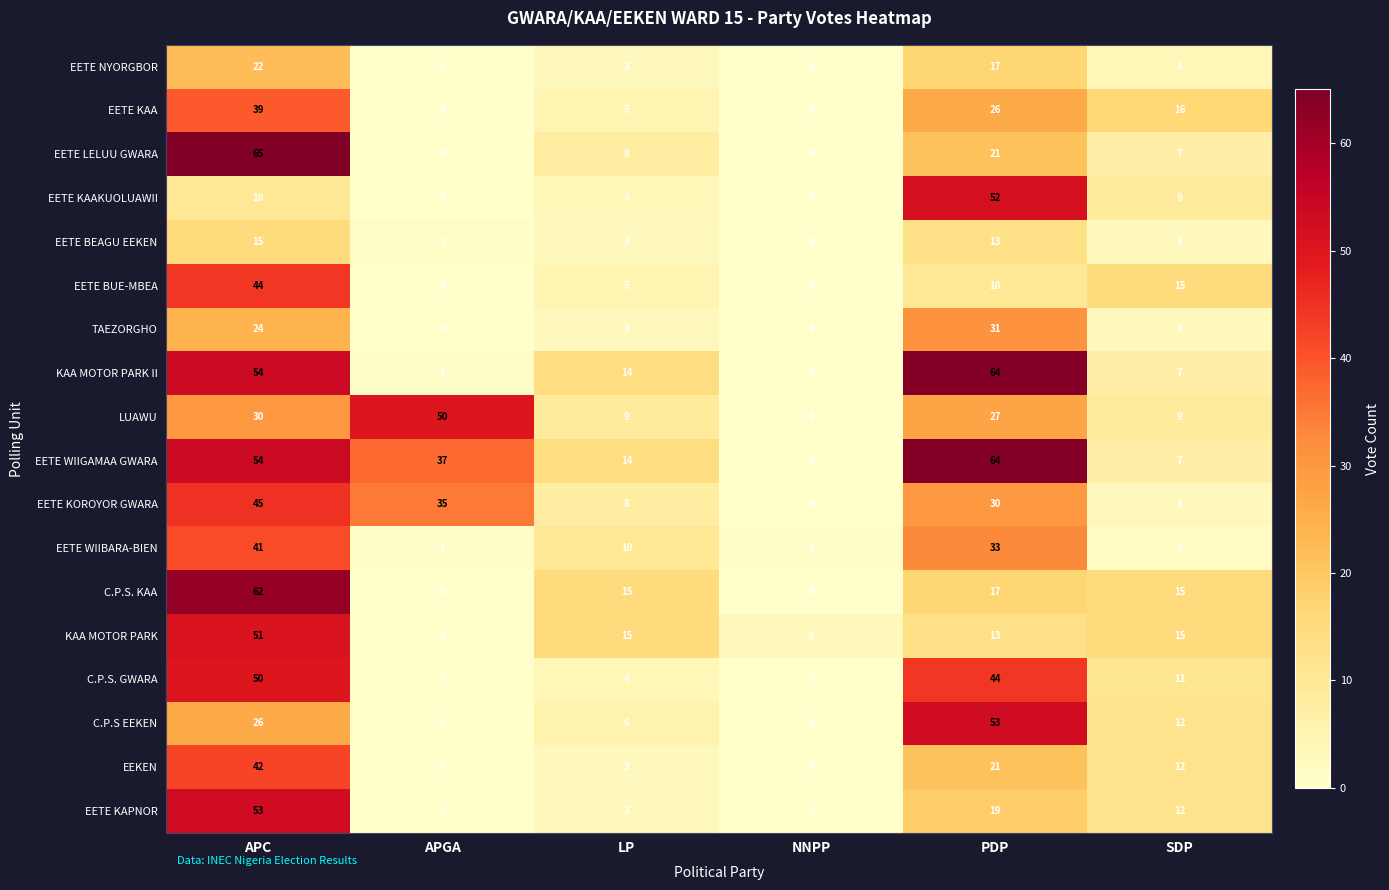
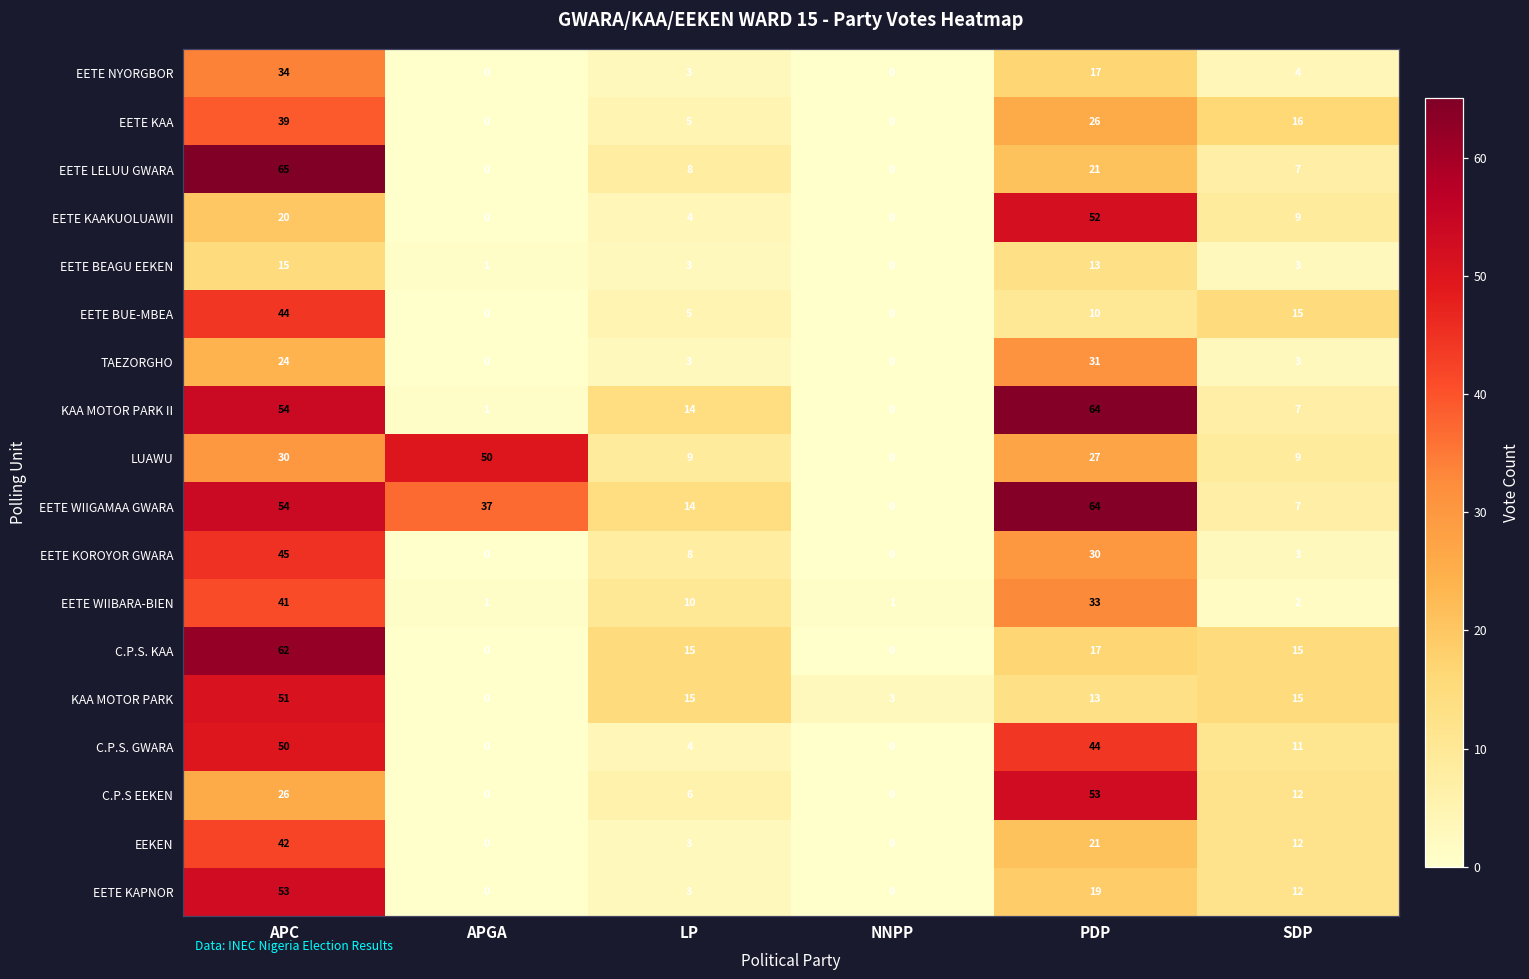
  {
    "EETE NYORGBOR": {
-     "APC": 22,
+     "APC": 34,
      "APGA": 0,
      "LP": 3,
      "NNPP": 0,
      "PDP": 17,
      "SDP": 4
    },
    "EETE KAA": {
      "APC": 39,
      "APGA": 0,
      "LP": 5,
      "NNPP": 0,
      "PDP": 26,
      "SDP": 16
    },
    "EETE LELUU GWARA": {
      "APC": 65,
      "APGA": 0,
      "LP": 8,
      "NNPP": 0,
      "PDP": 21,
      "SDP": 7
    },
    "EETE KAAKUOLUAWII": {
-     "APC": 10,
+     "APC": 20,
      "APGA": 0,
      "LP": 4,
      "NNPP": 0,
      "PDP": 52,
      "SDP": 9
    },
    "EETE BEAGU EEKEN": {
      "APC": 15,
      "APGA": 1,
      "LP": 3,
      "NNPP": 0,
      "PDP": 13,
      "SDP": 3
    },
    "EETE BUE-MBEA": {
      "APC": 44,
      "APGA": 0,
      "LP": 5,
      "NNPP": 0,
      "PDP": 10,
      "SDP": 15
    },
    "TAEZORGHO": {
      "APC": 24,
      "APGA": 0,
      "LP": 3,
      "NNPP": 0,
      "PDP": 31,
      "SDP": 3
    },
    "KAA MOTOR PARK II": {
      "APC": 54,
      "APGA": 1,
      "LP": 14,
      "NNPP": 0,
      "PDP": 64,
      "SDP": 7
    },
    "LUAWU": {
      "APC": 30,
      "APGA": 50,
      "LP": 9,
      "NNPP": 0,
      "PDP": 27,
      "SDP": 9
    },
    "EETE WIIGAMAA GWARA": {
      "APC": 54,
      "APGA": 37,
      "LP": 14,
      "NNPP": 0,
      "PDP": 64,
      "SDP": 7
    },
    "EETE KOROYOR GWARA": {
      "APC": 45,
-     "APGA": 35,
+     "APGA": 0,
      "LP": 8,
      "NNPP": 0,
      "PDP": 30,
      "SDP": 3
    },
    "EETE WIIBARA-BIEN": {
      "APC": 41,
      "APGA": 1,
      "LP": 10,
      "NNPP": 1,
      "PDP": 33,
      "SDP": 2
    },
    "C.P.S. KAA": {
      "APC": 62,
      "APGA": 0,
      "LP": 15,
      "NNPP": 0,
      "PDP": 17,
      "SDP": 15
    },
    "KAA MOTOR PARK": {
      "APC": 51,
      "APGA": 0,
      "LP": 15,
      "NNPP": 3,
      "PDP": 13,
      "SDP": 15
    },
    "C.P.S. GWARA": {
      "APC": 50,
      "APGA": 0,
      "LP": 4,
      "NNPP": 0,
      "PDP": 44,
      "SDP": 11
    },
    "C.P.S EEKEN": {
      "APC": 26,
      "APGA": 0,
      "LP": 6,
      "NNPP": 0,
      "PDP": 53,
      "SDP": 12
    },
    "EEKEN": {
      "APC": 42,
      "APGA": 0,
      "LP": 3,
      "NNPP": 0,
      "PDP": 21,
      "SDP": 12
    },
    "EETE KAPNOR": {
      "APC": 53,
      "APGA": 0,
      "LP": 3,
      "NNPP": 0,
      "PDP": 19,
      "SDP": 12
    }
  }
